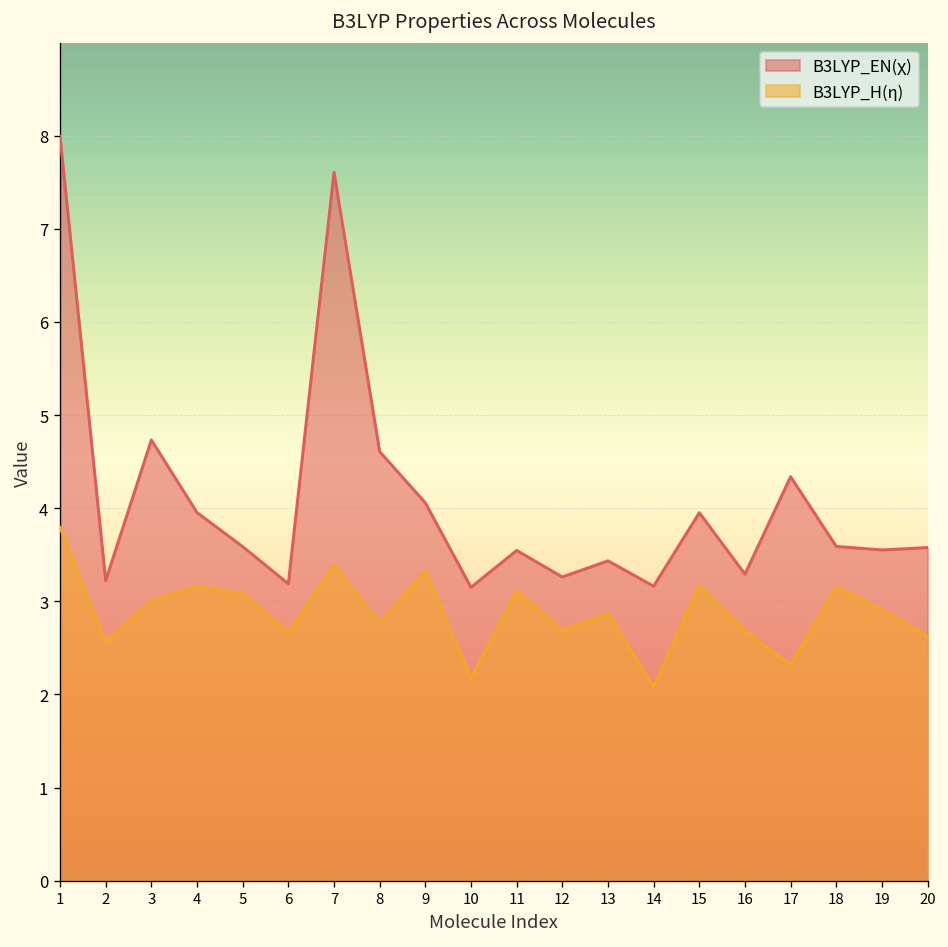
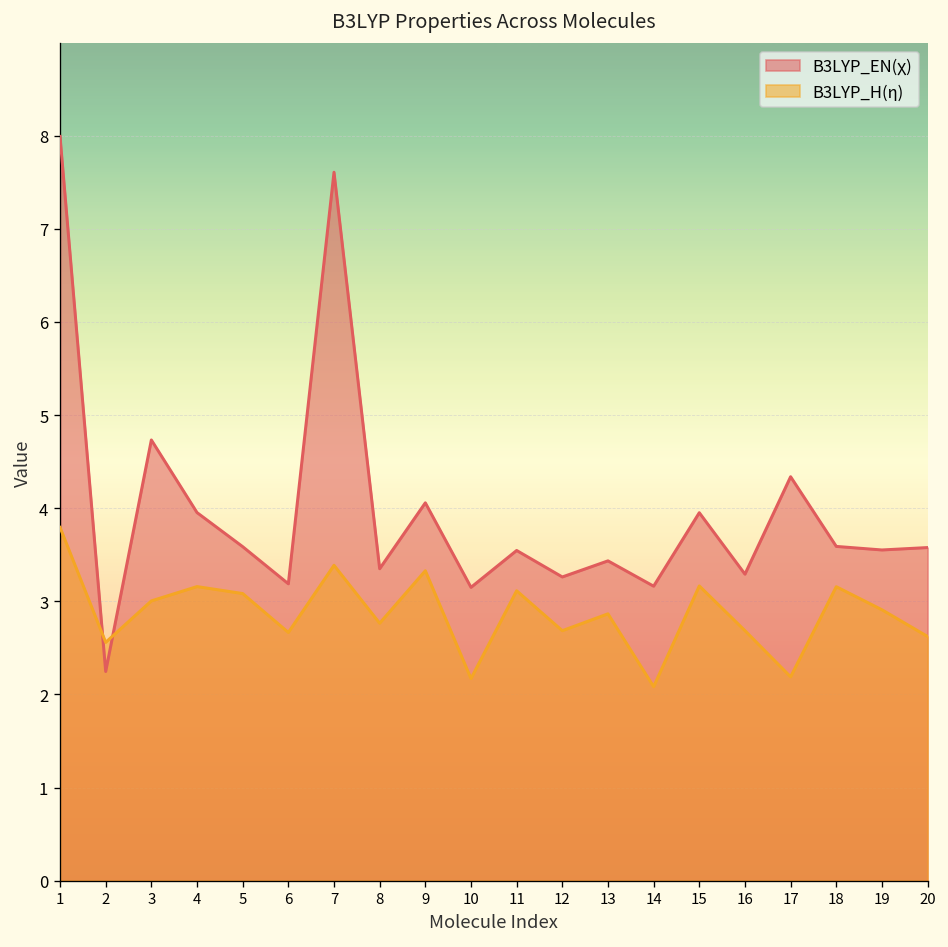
  {
    "B3LYP_EN(χ)": {
      "1": 8.0,
-     "2": 3.2,
+     "2": 2.2,
      "3": 4.7,
      "4": 4.0,
      "5": 3.6,
      "6": 3.2,
      "7": 7.6,
-     "8": 4.6,
+     "8": 3.3,
      "9": 4.1,
      "10": 3.1,
      "11": 3.5,
      "12": 3.3,
      "13": 3.4,
      "14": 3.2,
      "15": 4.0,
      "16": 3.3,
      "17": 4.3,
      "18": 3.6,
      "19": 3.6,
      "20": 3.6
    },
    "B3LYP_H(η)": {
      "1": 3.8,
      "2": 2.6,
      "3": 3.0,
      "4": 3.2,
      "5": 3.1,
      "6": 2.7,
      "7": 3.4,
      "8": 2.8,
      "9": 3.3,
      "10": 2.2,
      "11": 3.1,
      "12": 2.7,
      "13": 2.9,
      "14": 2.1,
      "15": 3.2,
      "16": 2.7,
-     "17": 2.3,
+     "17": 2.2,
      "18": 3.2,
      "19": 2.9,
      "20": 2.6
    }
  }
